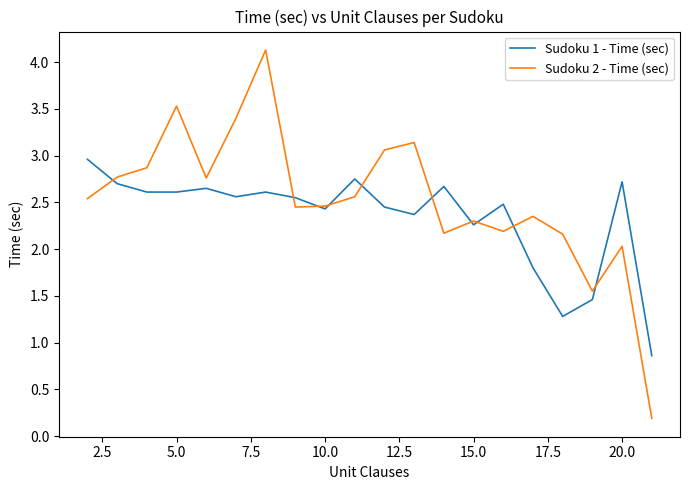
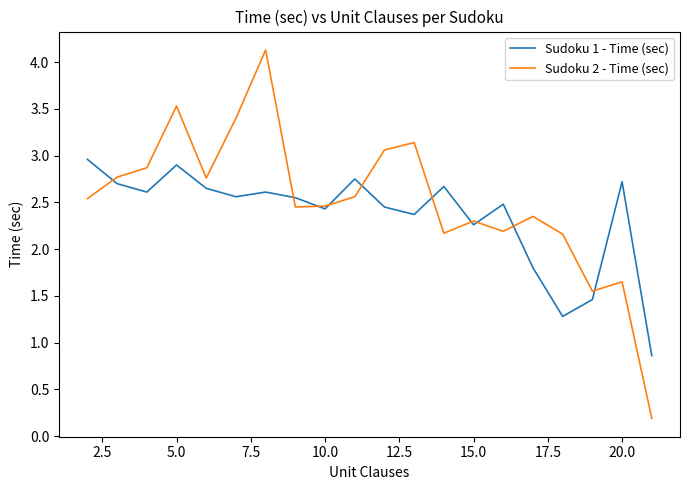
  {
    "Sudoku 1 - Time (sec)": {
-     "5.0": 2.6,
+     "5.0": 2.9,
      "10.0": 2.4,
      "15.0": 2.3,
      "20.0": 2.7
    },
    "Sudoku 2 - Time (sec)": {
      "5.0": 3.5,
      "10.0": 2.5,
      "15.0": 2.3,
-     "20.0": 2.0
+     "20.0": 1.7
    }
  }
